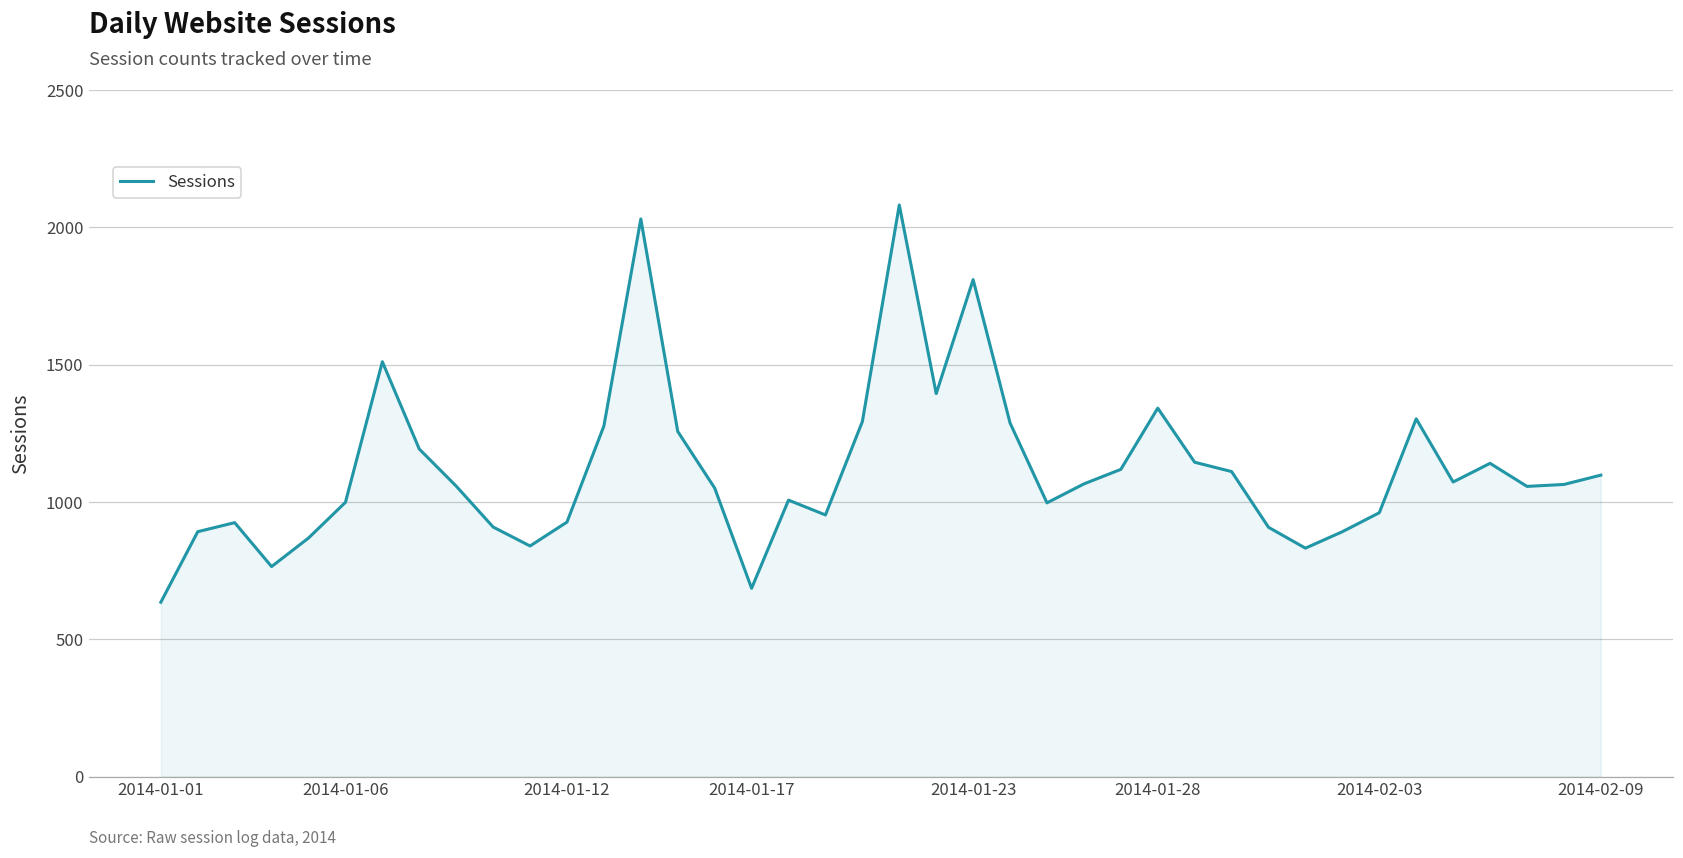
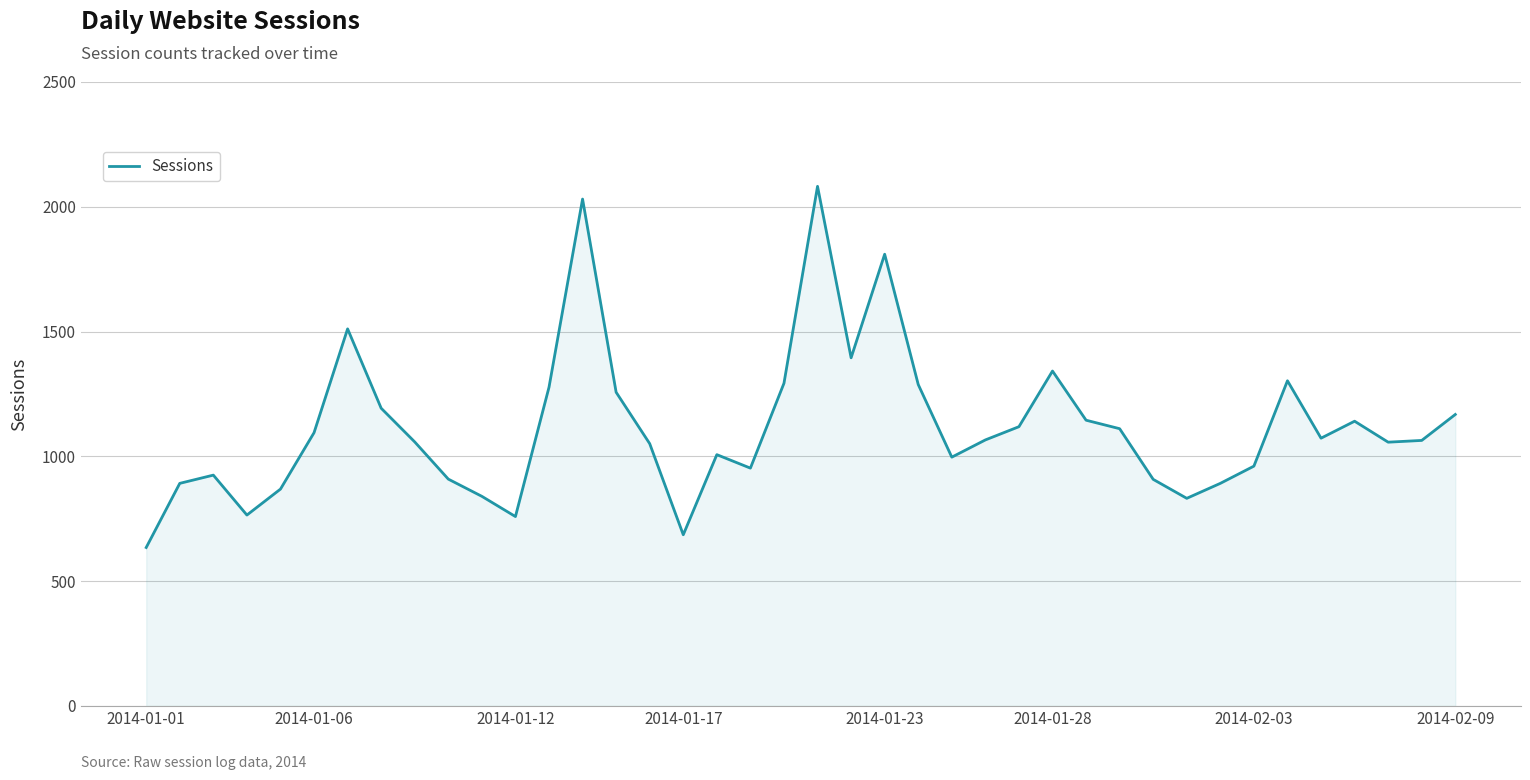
  {
    "2014-01-01": 640,
-   "2014-01-06": 1000,
-   "2014-01-12": 930,
+   "2014-01-06": 1100,
+   "2014-01-12": 760,
    "2014-01-17": 690,
    "2014-01-23": 1810,
    "2014-01-28": 1340,
    "2014-02-03": 960,
-   "2014-02-09": 1100
+   "2014-02-09": 1170
  }
